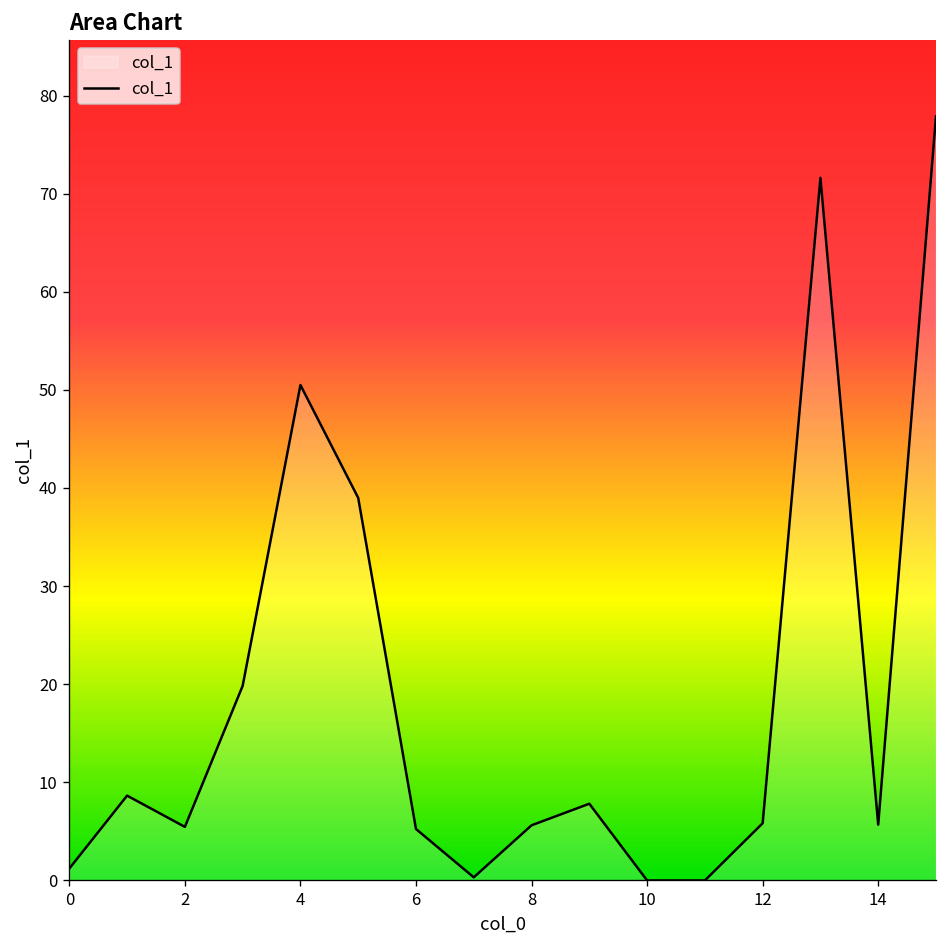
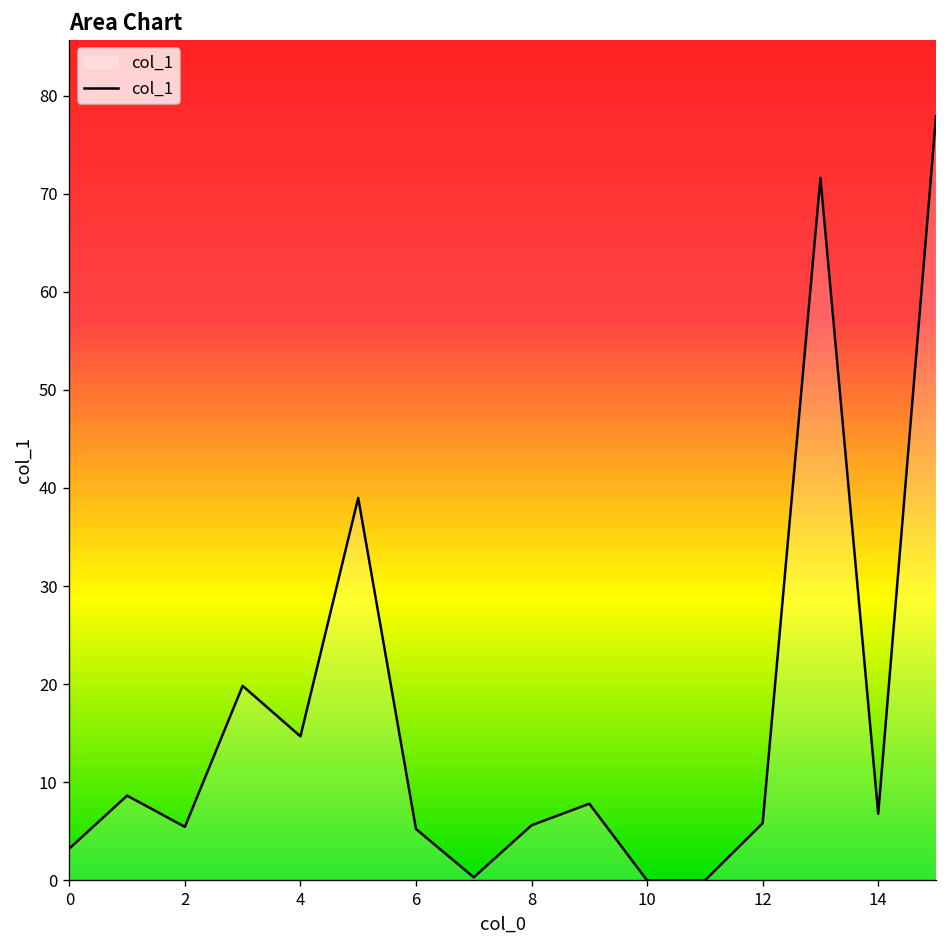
  {
-   "0": 1,
+   "0": 3,
    "2": 5,
-   "4": 50,
+   "4": 15,
    "6": 5,
    "8": 6,
    "10": 0,
    "12": 6,
-   "14": 6
+   "14": 7
  }
